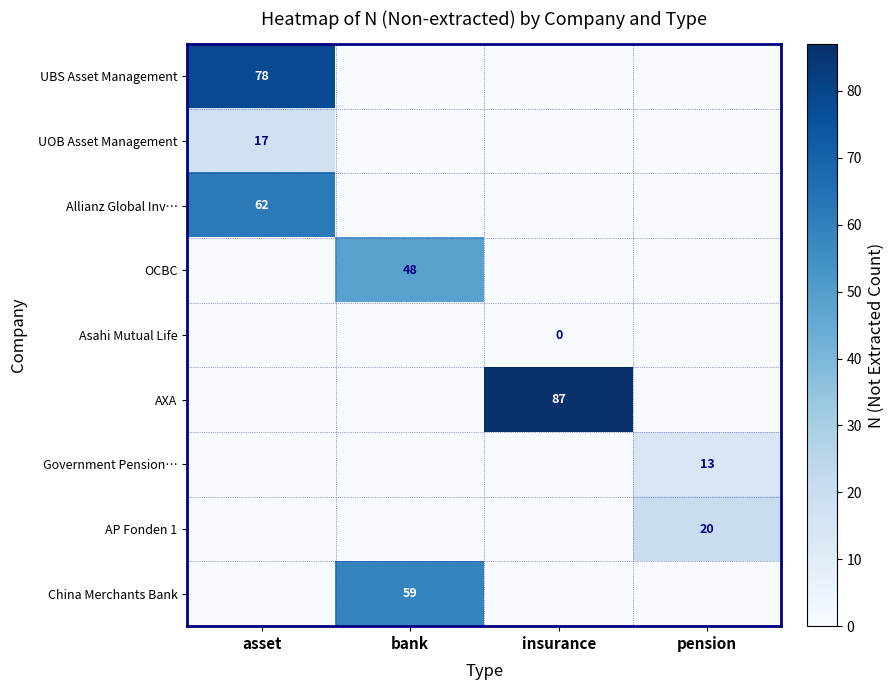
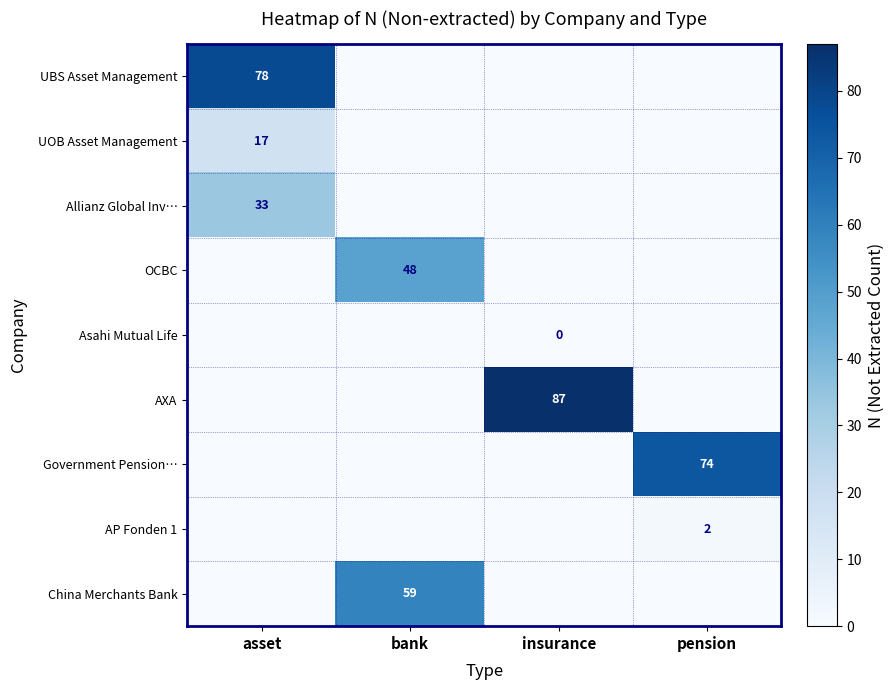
  {
    "UBS Asset Management": {
      "asset": 78
    },
    "UOB Asset Management": {
      "asset": 17
    },
    "Allianz Global Inv…": {
-     "asset": 62
+     "asset": 33
    },
    "OCBC": {
      "bank": 48
    },
    "Asahi Mutual Life": {
      "insurance": 0
    },
    "AXA": {
      "insurance": 87
    },
    "Government Pension…": {
-     "pension": 13
+     "pension": 74
    },
    "AP Fonden 1": {
-     "pension": 20
+     "pension": 2
    },
    "China Merchants Bank": {
      "bank": 59
    }
  }
